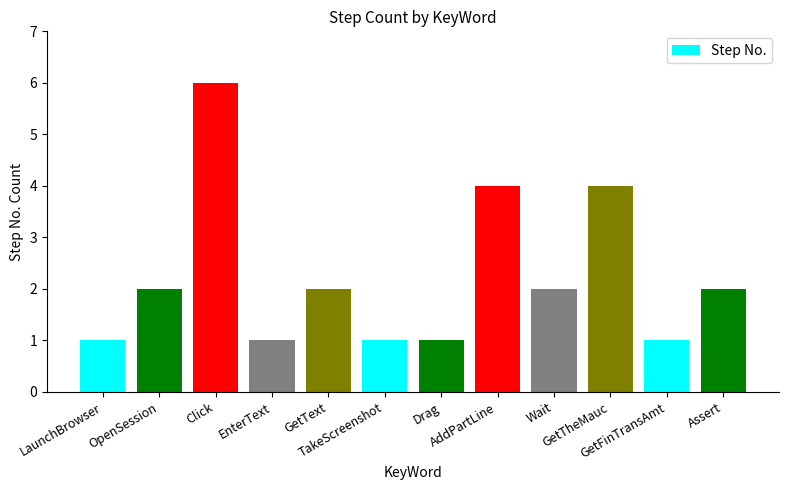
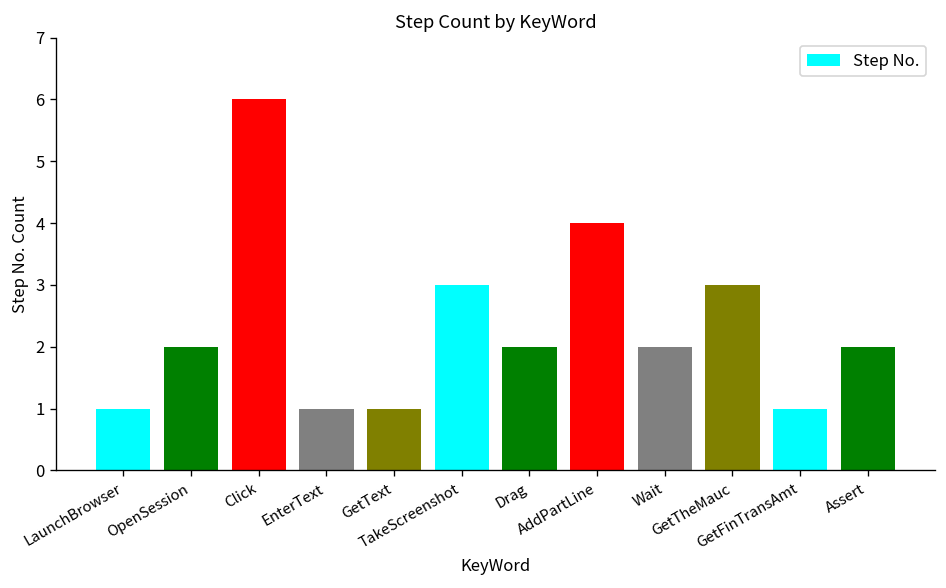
  {
    "LaunchBrowser": 1,
    "OpenSession": 2,
    "Click": 6,
    "EnterText": 1,
-   "GetText": 2,
-   "TakeScreenshot": 1,
-   "Drag": 1,
+   "GetText": 1,
+   "TakeScreenshot": 3,
+   "Drag": 2,
    "AddPartLine": 4,
    "Wait": 2,
-   "GetTheMauc": 4,
+   "GetTheMauc": 3,
    "GetFinTransAmt": 1,
    "Assert": 2
  }
